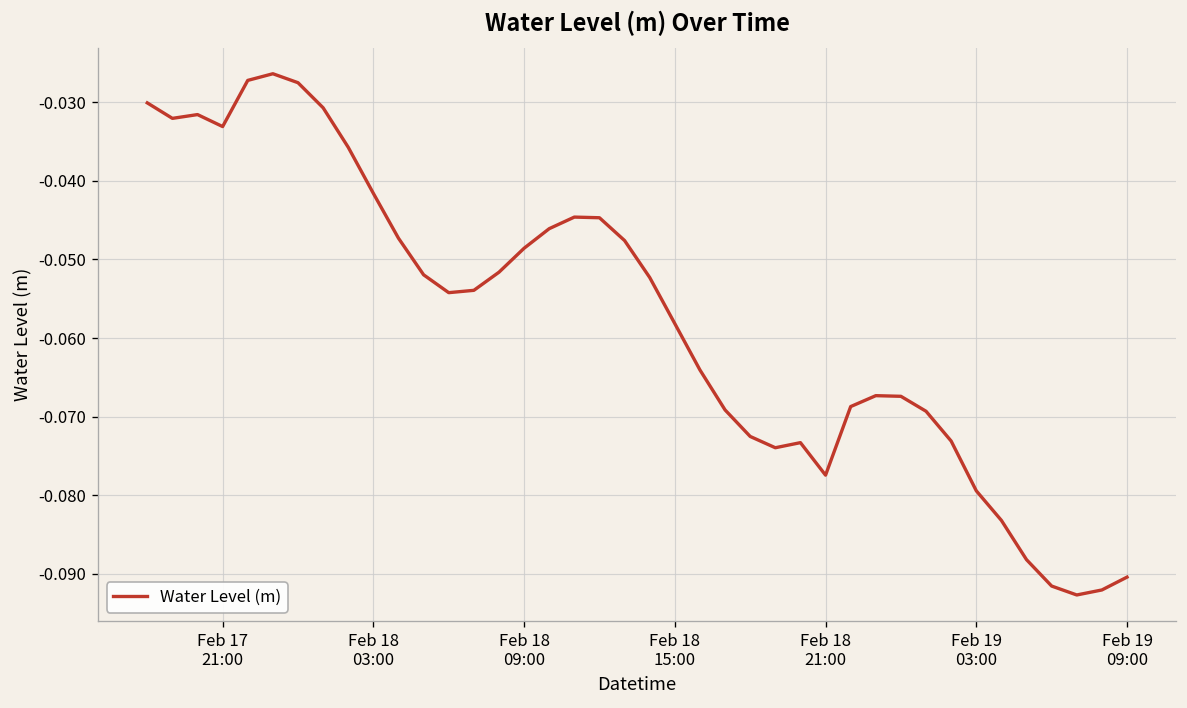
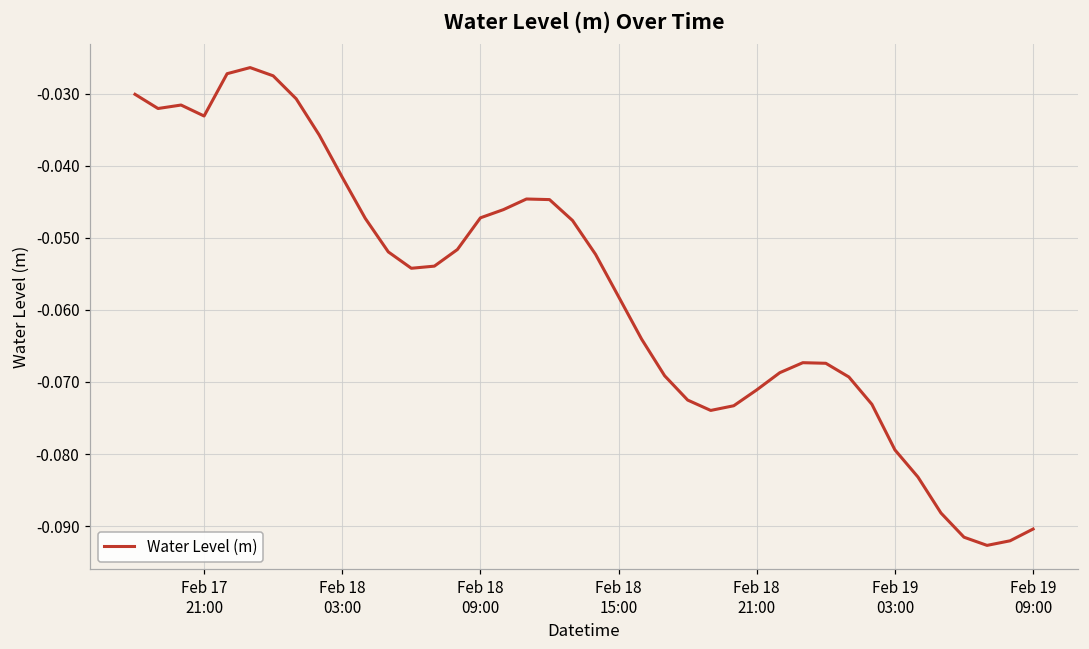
  {
    "Feb 17 21:00": -0.033,
    "Feb 18 03:00": -0.042,
-   "Feb 18 09:00": -0.049,
+   "Feb 18 09:00": -0.047,
    "Feb 18 15:00": -0.058,
-   "Feb 18 21:00": -0.077,
+   "Feb 18 21:00": -0.071,
    "Feb 19 03:00": -0.079,
    "Feb 19 09:00": -0.090
  }
